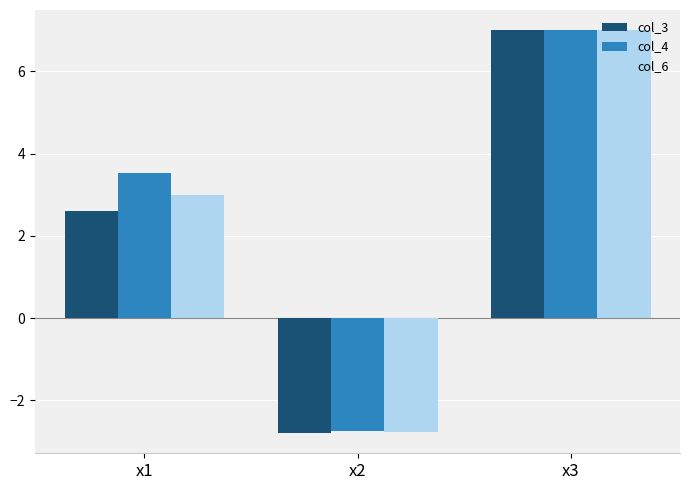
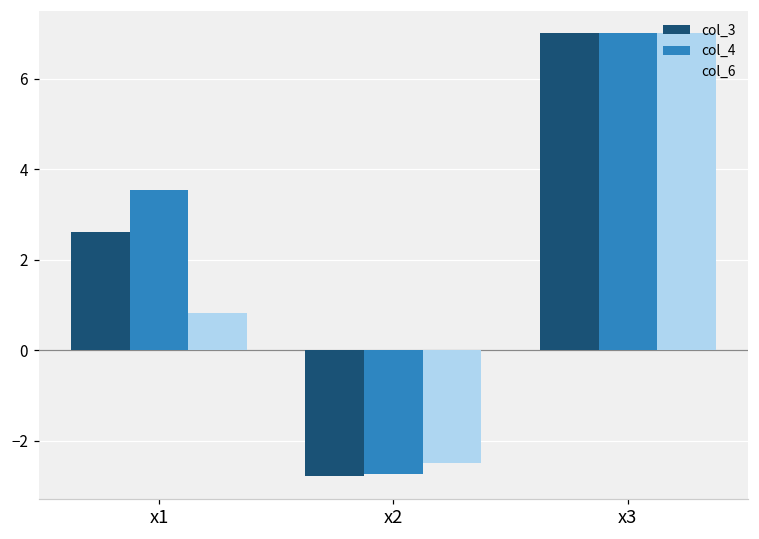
  {
    "col_3": {
      "x1": 2.6,
      "x2": -2.8,
      "x3": 7.0
    },
    "col_4": {
      "x1": 3.5,
      "x2": -2.7,
      "x3": 7.0
    },
    "col_6": {
-     "x1": 3.0,
-     "x2": -2.8,
+     "x1": 0.8,
+     "x2": -2.5,
      "x3": 7.0
    }
  }
